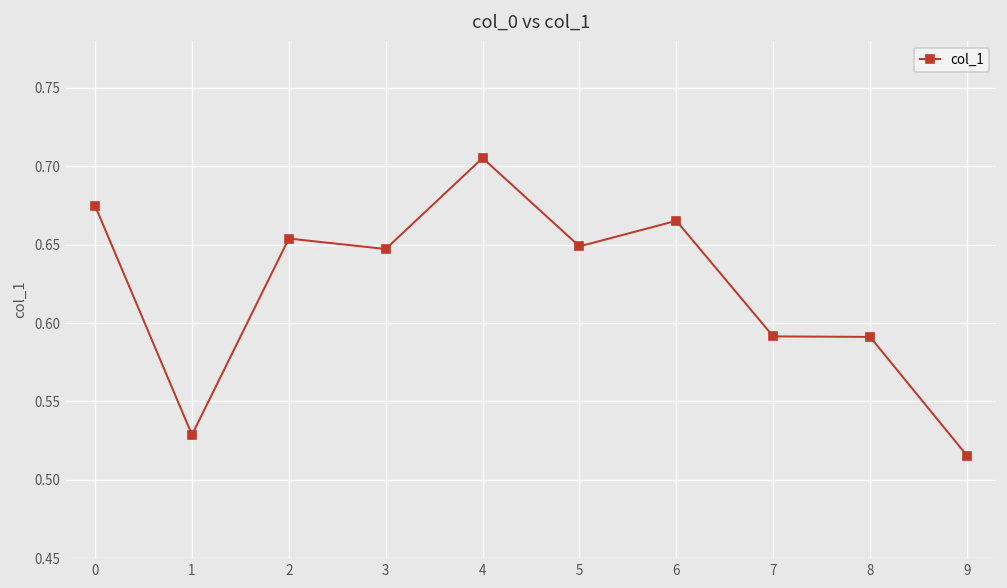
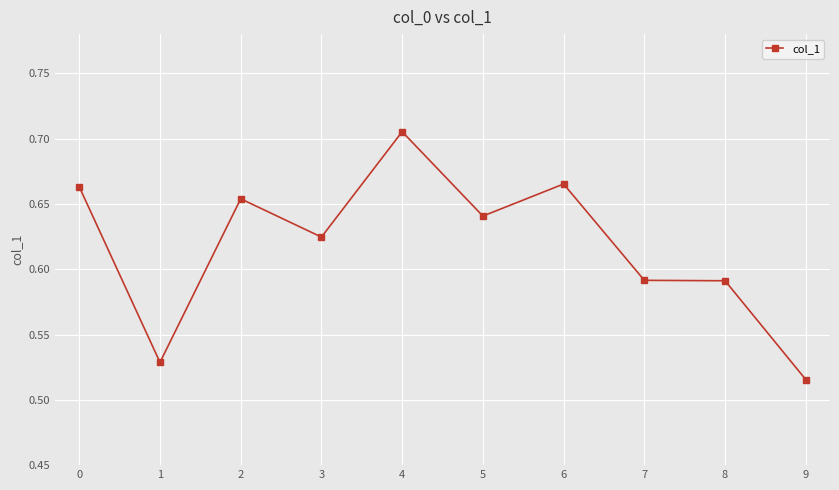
  {
-   "0": 0.675,
+   "0": 0.663,
    "1": 0.529,
    "2": 0.654,
-   "3": 0.647,
+   "3": 0.625,
    "4": 0.705,
-   "5": 0.649,
+   "5": 0.641,
    "6": 0.665,
    "7": 0.591,
    "8": 0.591,
    "9": 0.515
  }
